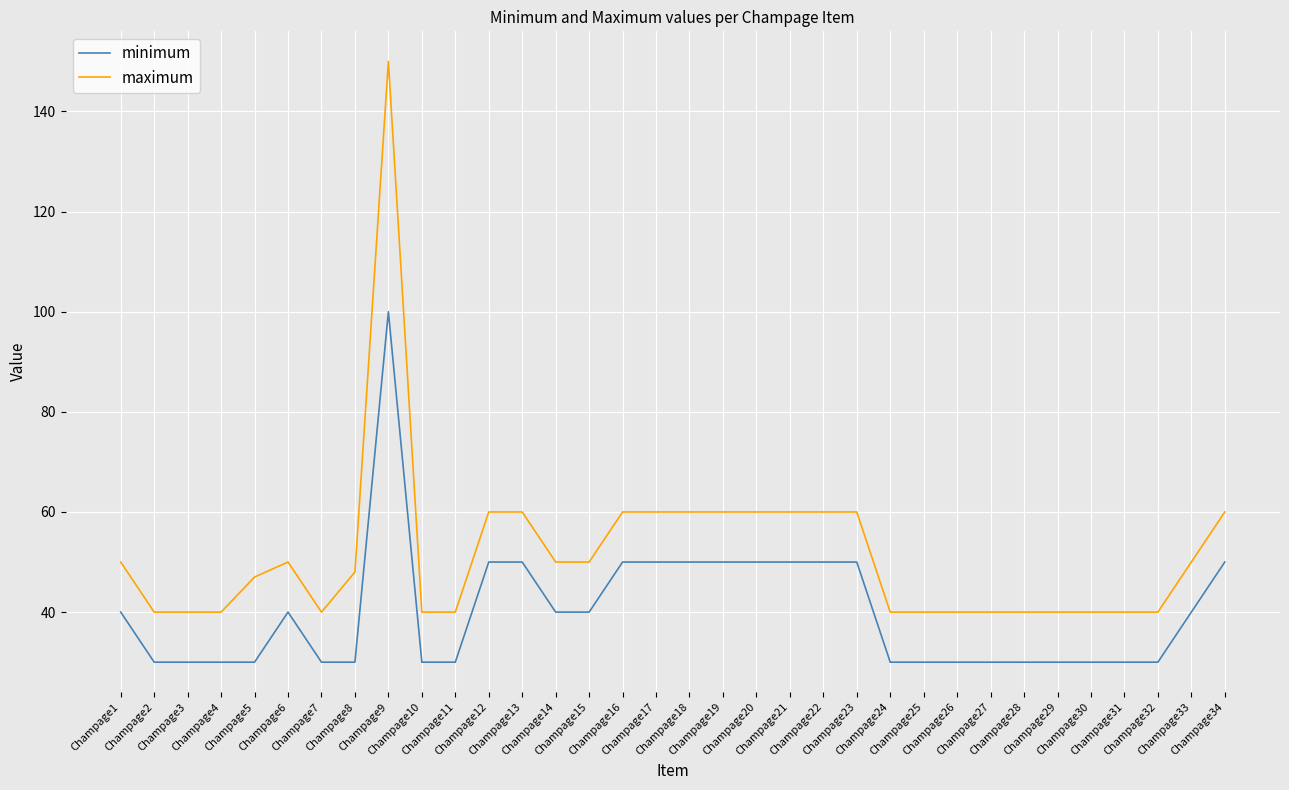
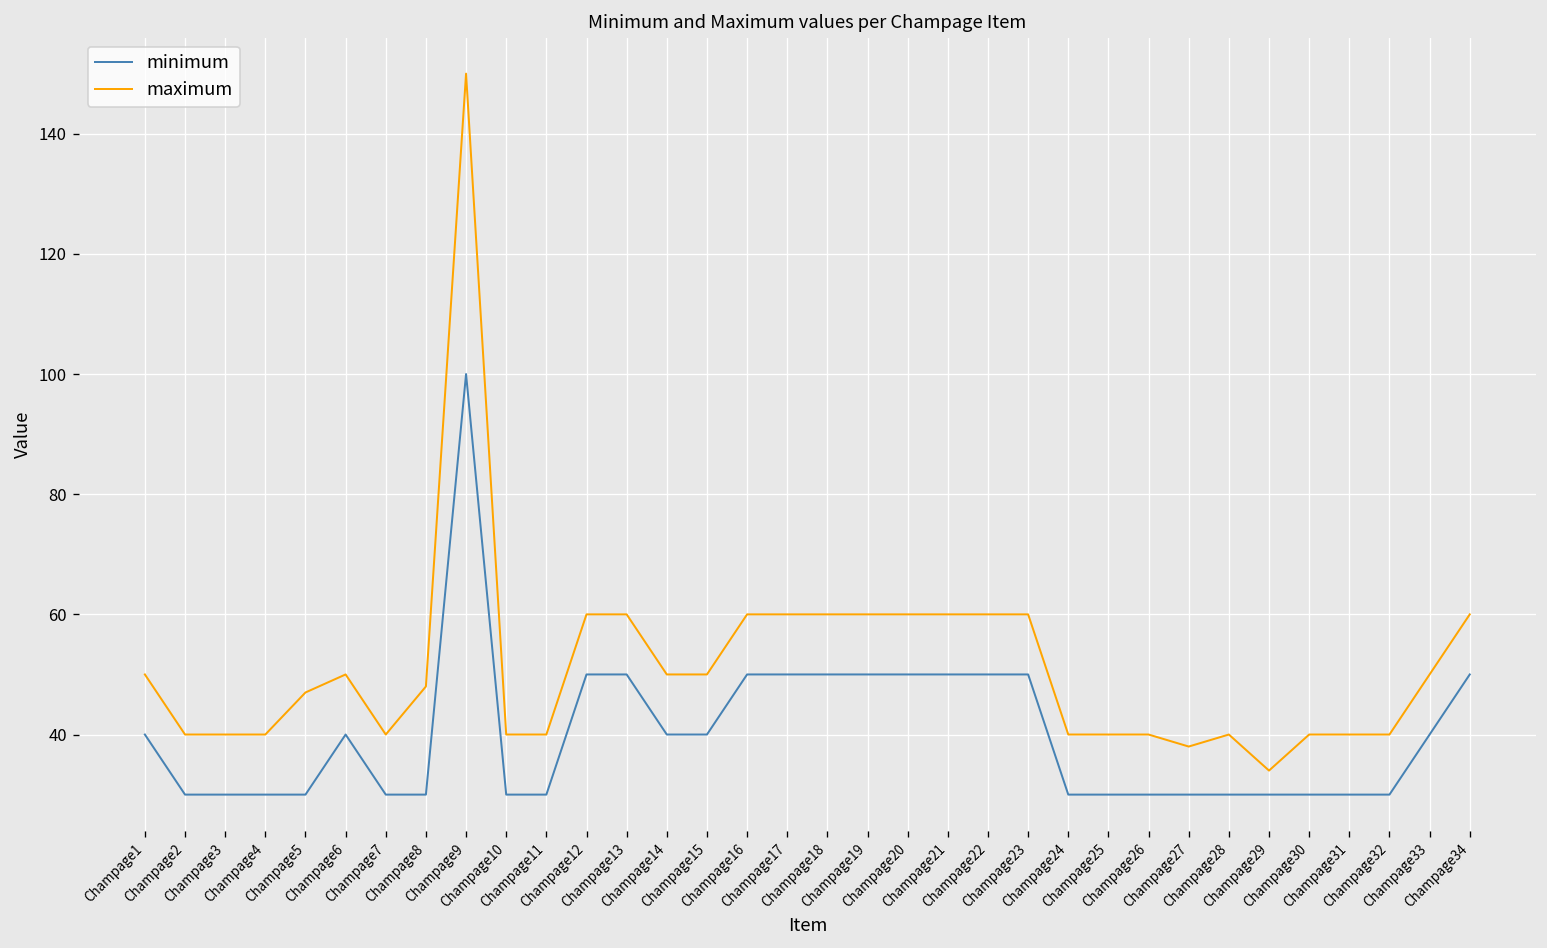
  {
    "minimum": {
      "Champage1": 40,
      "Champage2": 30,
      "Champage3": 30,
      "Champage4": 30,
      "Champage5": 30,
      "Champage6": 40,
      "Champage7": 30,
      "Champage8": 30,
      "Champage9": 100,
      "Champage10": 30,
      "Champage11": 30,
      "Champage12": 50,
      "Champage13": 50,
      "Champage14": 40,
      "Champage15": 40,
      "Champage16": 50,
      "Champage17": 50,
      "Champage18": 50,
      "Champage19": 50,
      "Champage20": 50,
      "Champage21": 50,
      "Champage22": 50,
      "Champage23": 50,
      "Champage24": 30,
      "Champage25": 30,
      "Champage26": 30,
      "Champage27": 30,
      "Champage28": 30,
      "Champage29": 30,
      "Champage30": 30,
      "Champage31": 30,
      "Champage32": 30,
      "Champage33": 40,
      "Champage34": 50
    },
    "maximum": {
      "Champage1": 50,
      "Champage2": 40,
      "Champage3": 40,
      "Champage4": 40,
      "Champage5": 47,
      "Champage6": 50,
      "Champage7": 40,
      "Champage8": 48,
      "Champage9": 150,
      "Champage10": 40,
      "Champage11": 40,
      "Champage12": 60,
      "Champage13": 60,
      "Champage14": 50,
      "Champage15": 50,
      "Champage16": 60,
      "Champage17": 60,
      "Champage18": 60,
      "Champage19": 60,
      "Champage20": 60,
      "Champage21": 60,
      "Champage22": 60,
      "Champage23": 60,
      "Champage24": 40,
      "Champage25": 40,
      "Champage26": 40,
-     "Champage27": 40,
+     "Champage27": 38,
      "Champage28": 40,
-     "Champage29": 40,
+     "Champage29": 34,
      "Champage30": 40,
      "Champage31": 40,
      "Champage32": 40,
      "Champage33": 50,
      "Champage34": 60
    }
  }
